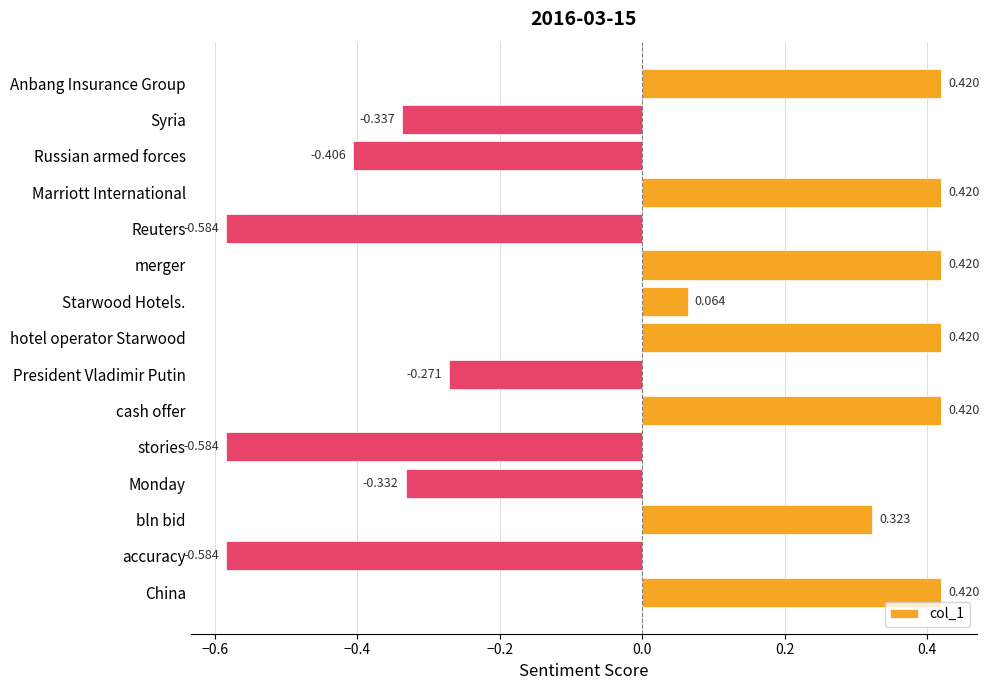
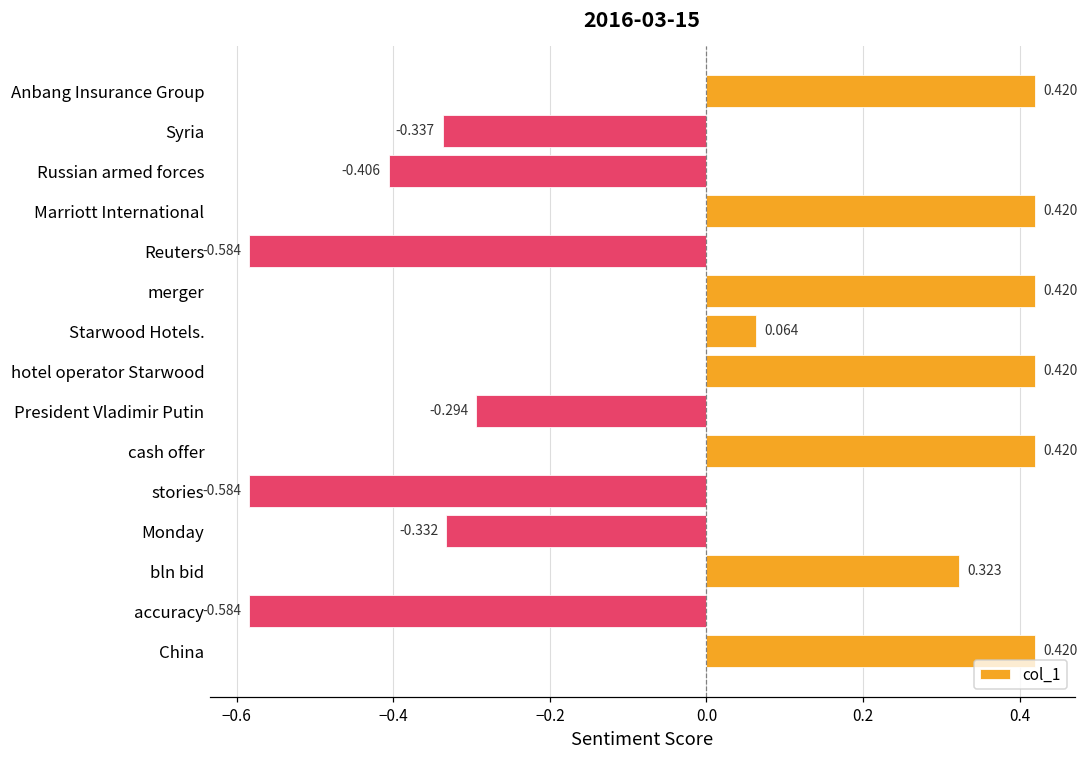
  {
    "Anbang Insurance Group": 0.420,
    "Syria": -0.337,
    "Russian armed forces": -0.406,
    "Marriott International": 0.420,
    "Reuters": -0.584,
    "merger": 0.420,
    "Starwood Hotels.": 0.064,
    "hotel operator Starwood": 0.420,
-   "President Vladimir Putin": -0.271,
+   "President Vladimir Putin": -0.294,
    "cash offer": 0.420,
    "stories": -0.584,
    "Monday": -0.332,
    "bln bid": 0.323,
    "accuracy": -0.584,
    "China": 0.420
  }
